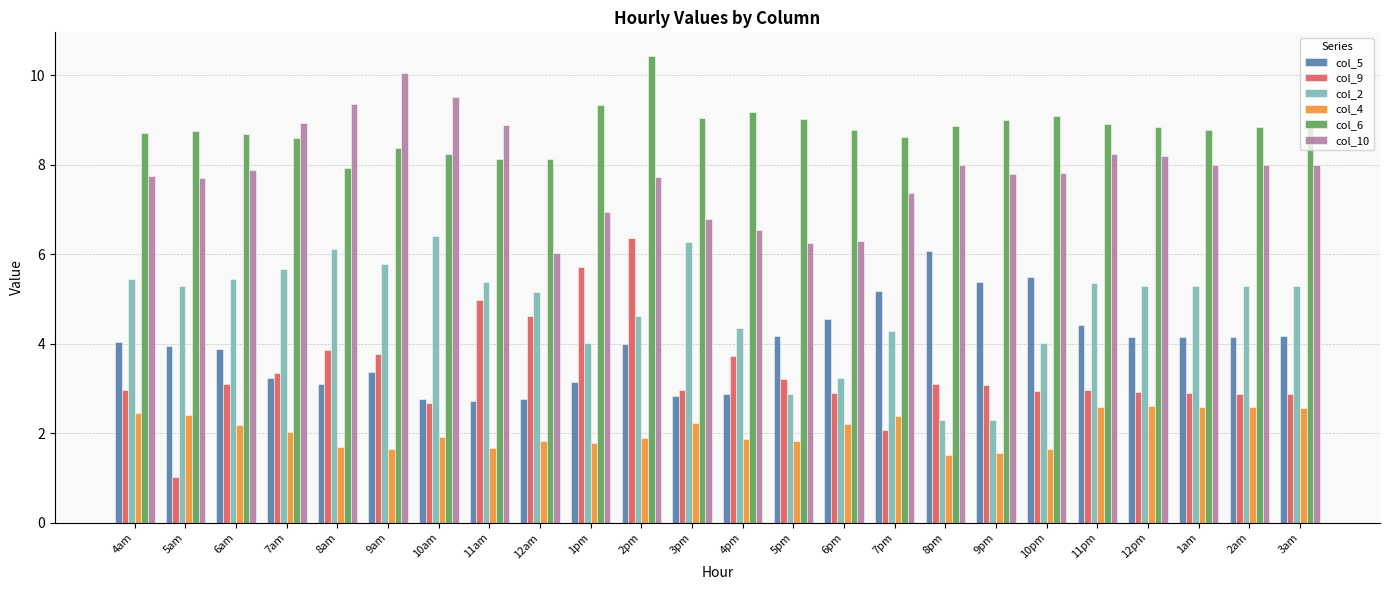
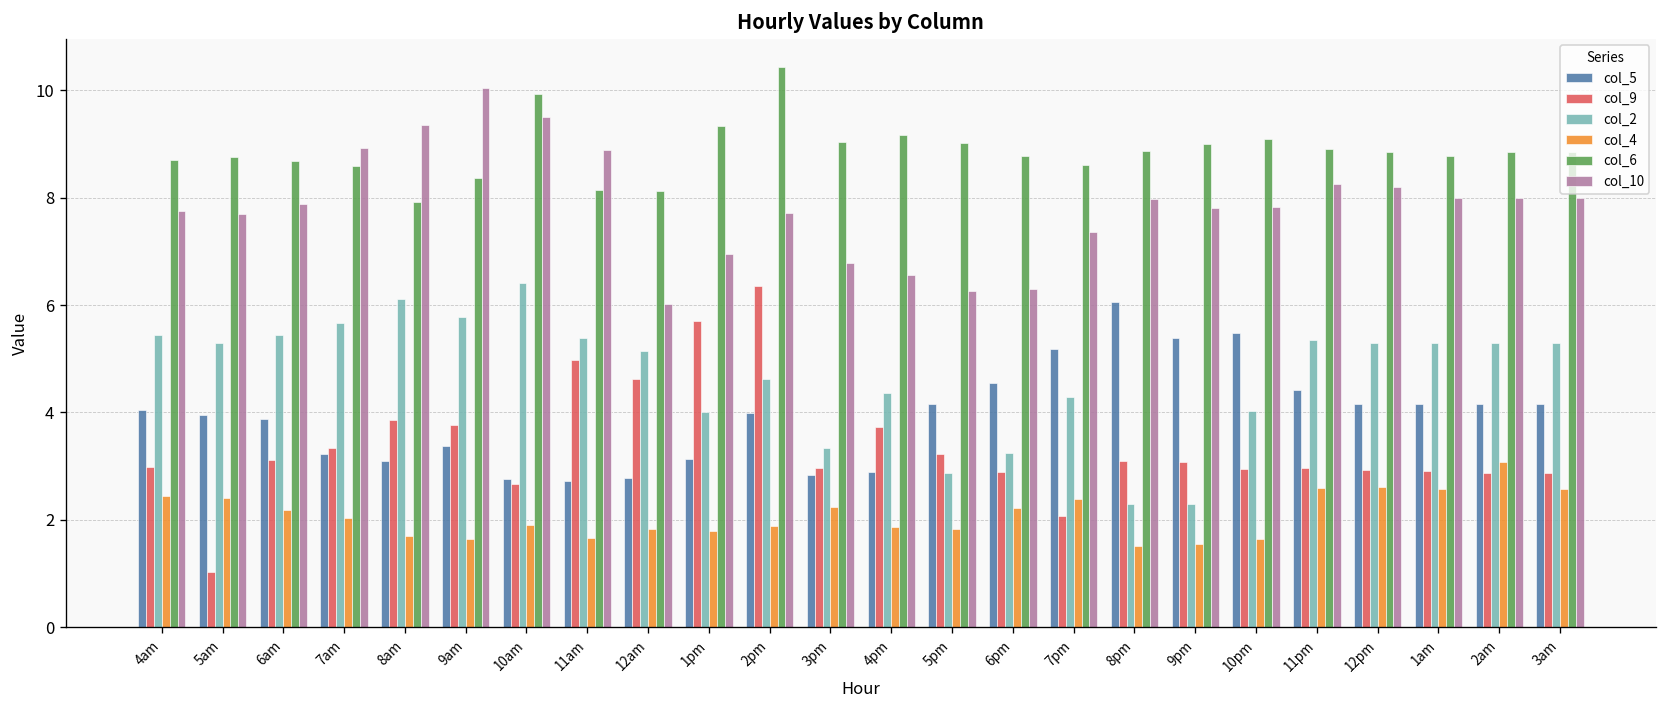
  {
    "col_5": {
      "4am": 4.0,
      "5am": 4.0,
      "6am": 3.9,
      "7am": 3.2,
      "8am": 3.1,
      "9am": 3.4,
      "10am": 2.8,
      "11am": 2.7,
      "12am": 2.8,
      "1pm": 3.1,
      "2pm": 4.0,
      "3pm": 2.8,
      "4pm": 2.9,
      "5pm": 4.2,
      "6pm": 4.6,
      "7pm": 5.2,
      "8pm": 6.1,
      "9pm": 5.4,
      "10pm": 5.5,
      "11pm": 4.4,
      "12pm": 4.2,
      "1am": 4.2,
      "2am": 4.2,
      "3am": 4.2
    },
    "col_9": {
      "4am": 3.0,
      "5am": 1.0,
      "6am": 3.1,
      "7am": 3.3,
      "8am": 3.9,
      "9am": 3.8,
      "10am": 2.7,
      "11am": 5.0,
      "12am": 4.6,
      "1pm": 5.7,
      "2pm": 6.4,
      "3pm": 3.0,
      "4pm": 3.7,
      "5pm": 3.2,
      "6pm": 2.9,
      "7pm": 2.1,
      "8pm": 3.1,
      "9pm": 3.1,
      "10pm": 2.9,
      "11pm": 3.0,
      "12pm": 2.9,
      "1am": 2.9,
      "2am": 2.9,
      "3am": 2.9
    },
    "col_2": {
      "4am": 5.4,
      "5am": 5.3,
      "6am": 5.4,
      "7am": 5.7,
      "8am": 6.1,
      "9am": 5.8,
      "10am": 6.4,
      "11am": 5.4,
      "12am": 5.1,
      "1pm": 4.0,
      "2pm": 4.6,
-     "3pm": 6.3,
+     "3pm": 3.3,
      "4pm": 4.4,
      "5pm": 2.9,
      "6pm": 3.2,
      "7pm": 4.3,
      "8pm": 2.3,
      "9pm": 2.3,
      "10pm": 4.0,
      "11pm": 5.4,
      "12pm": 5.3,
      "1am": 5.3,
      "2am": 5.3,
      "3am": 5.3
    },
    "col_4": {
      "4am": 2.4,
      "5am": 2.4,
      "6am": 2.2,
      "7am": 2.0,
      "8am": 1.7,
      "9am": 1.6,
      "10am": 1.9,
      "11am": 1.7,
      "12am": 1.8,
      "1pm": 1.8,
      "2pm": 1.9,
      "3pm": 2.2,
      "4pm": 1.9,
      "5pm": 1.8,
      "6pm": 2.2,
      "7pm": 2.4,
      "8pm": 1.5,
      "9pm": 1.6,
      "10pm": 1.6,
      "11pm": 2.6,
      "12pm": 2.6,
      "1am": 2.6,
-     "2am": 2.6,
+     "2am": 3.1,
      "3am": 2.6
    },
    "col_6": {
      "4am": 8.7,
      "5am": 8.7,
      "6am": 8.7,
      "7am": 8.6,
      "8am": 7.9,
      "9am": 8.4,
-     "10am": 8.2,
+     "10am": 9.9,
      "11am": 8.1,
      "12am": 8.1,
      "1pm": 9.3,
      "2pm": 10.4,
      "3pm": 9.0,
      "4pm": 9.2,
      "5pm": 9.0,
      "6pm": 8.8,
      "7pm": 8.6,
      "8pm": 8.9,
      "9pm": 9.0,
      "10pm": 9.1,
      "11pm": 8.9,
      "12pm": 8.8,
      "1am": 8.8,
      "2am": 8.8
    },
    "col_10": {
      "4am": 7.7,
      "5am": 7.7,
      "6am": 7.9,
      "7am": 8.9,
      "8am": 9.4,
      "9am": 10.0,
      "10am": 9.5,
      "11am": 8.9,
      "12am": 6.0,
      "1pm": 7.0,
      "2pm": 7.7,
      "3pm": 6.8,
      "4pm": 6.5,
      "5pm": 6.3,
      "6pm": 6.3,
      "7pm": 7.4,
      "8pm": 8.0,
      "9pm": 7.8,
      "10pm": 7.8,
      "11pm": 8.2,
      "12pm": 8.2,
      "1am": 8.0,
      "2am": 8.0,
      "3am": 8.0
    }
  }
